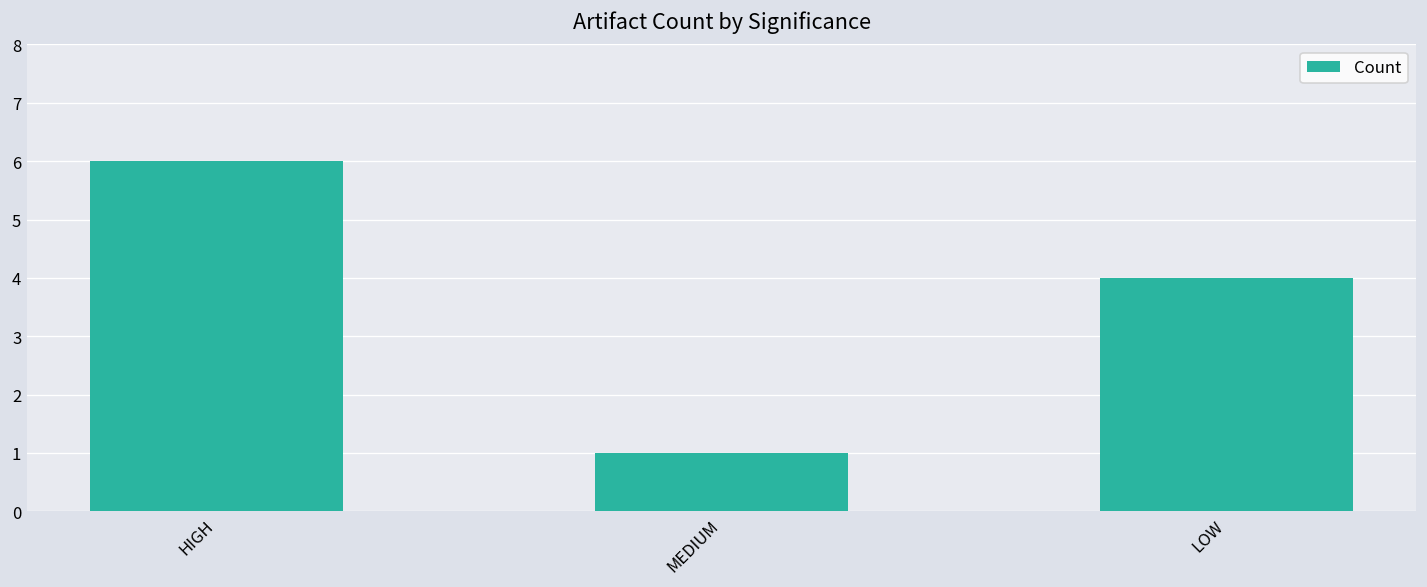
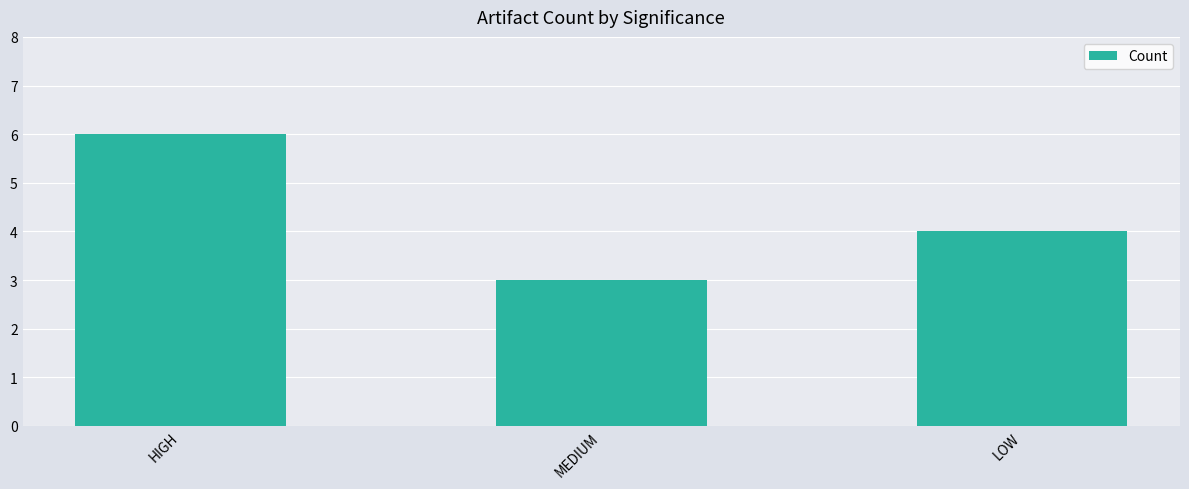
  {
    "HIGH": 6,
-   "MEDIUM": 1,
+   "MEDIUM": 3,
    "LOW": 4
  }
